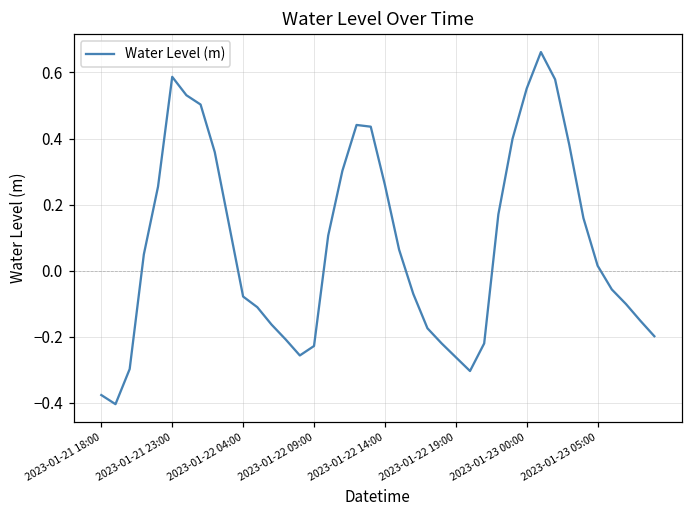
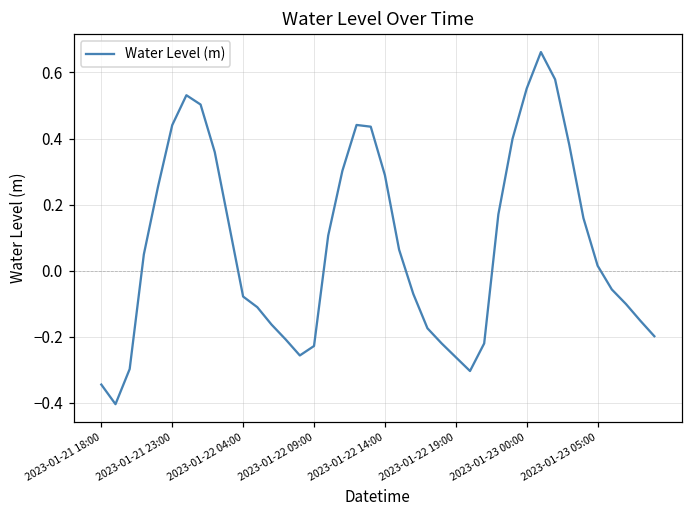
  {
-   "2023-01-21 18:00": -0.38,
-   "2023-01-21 23:00": 0.59,
+   "2023-01-21 18:00": -0.34,
+   "2023-01-21 23:00": 0.44,
    "2023-01-22 04:00": -0.08,
    "2023-01-22 09:00": -0.23,
-   "2023-01-22 14:00": 0.26,
+   "2023-01-22 14:00": 0.29,
    "2023-01-22 19:00": -0.26,
    "2023-01-23 00:00": 0.55,
    "2023-01-23 05:00": 0.01
  }
